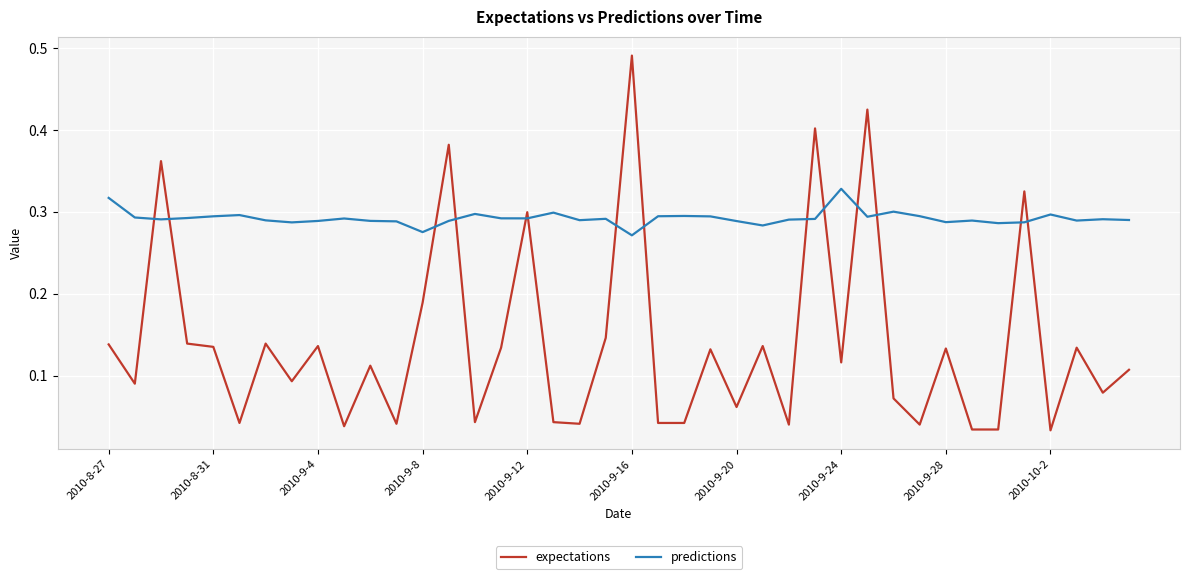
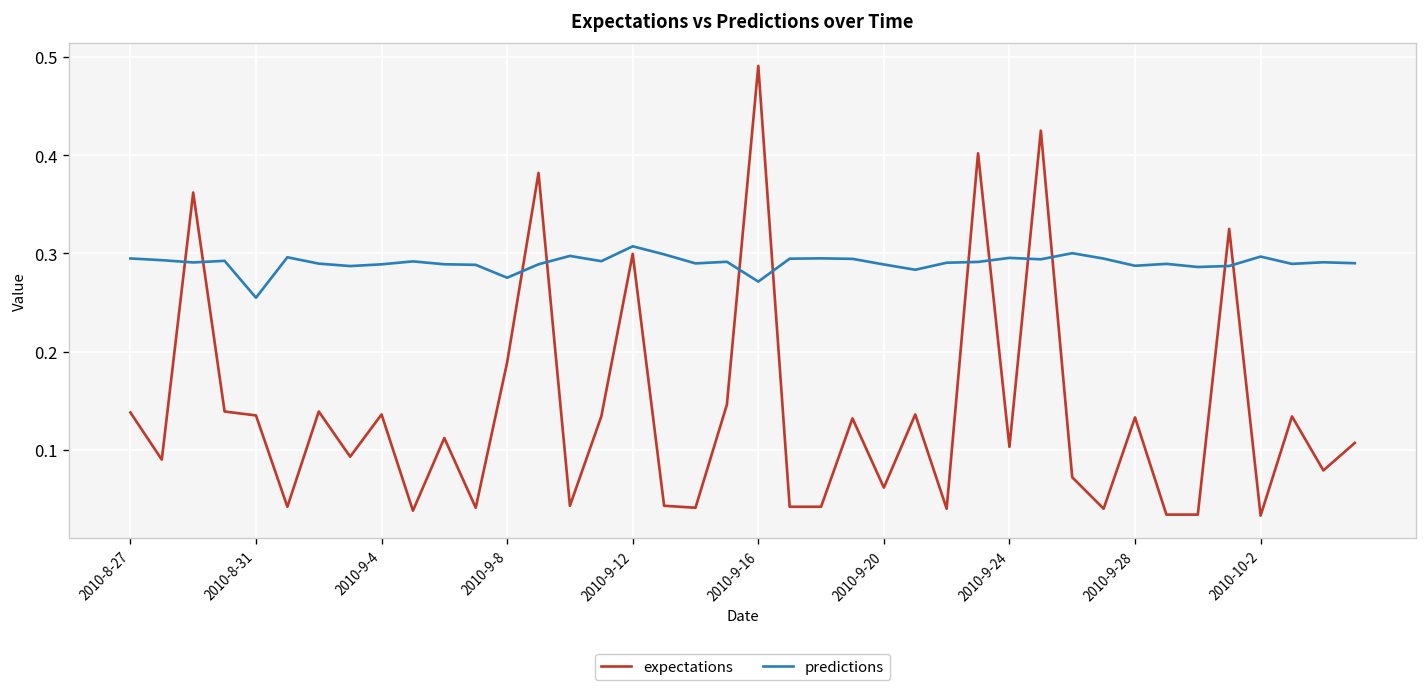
  {
    "expectations": {
      "2010-8-27": 0.14,
      "2010-8-31": 0.14,
      "2010-9-4": 0.14,
      "2010-9-8": 0.19,
      "2010-9-12": 0.30,
      "2010-9-16": 0.49,
      "2010-9-20": 0.06,
-     "2010-9-24": 0.12,
+     "2010-9-24": 0.10,
      "2010-9-28": 0.13,
      "2010-10-2": 0.03
    },
    "predictions": {
-     "2010-8-27": 0.32,
-     "2010-8-31": 0.29,
+     "2010-8-27": 0.29,
+     "2010-8-31": 0.25,
      "2010-9-4": 0.29,
      "2010-9-8": 0.28,
-     "2010-9-12": 0.29,
+     "2010-9-12": 0.31,
      "2010-9-16": 0.27,
      "2010-9-20": 0.29,
-     "2010-9-24": 0.33,
+     "2010-9-24": 0.30,
      "2010-9-28": 0.29,
      "2010-10-2": 0.30
    }
  }
